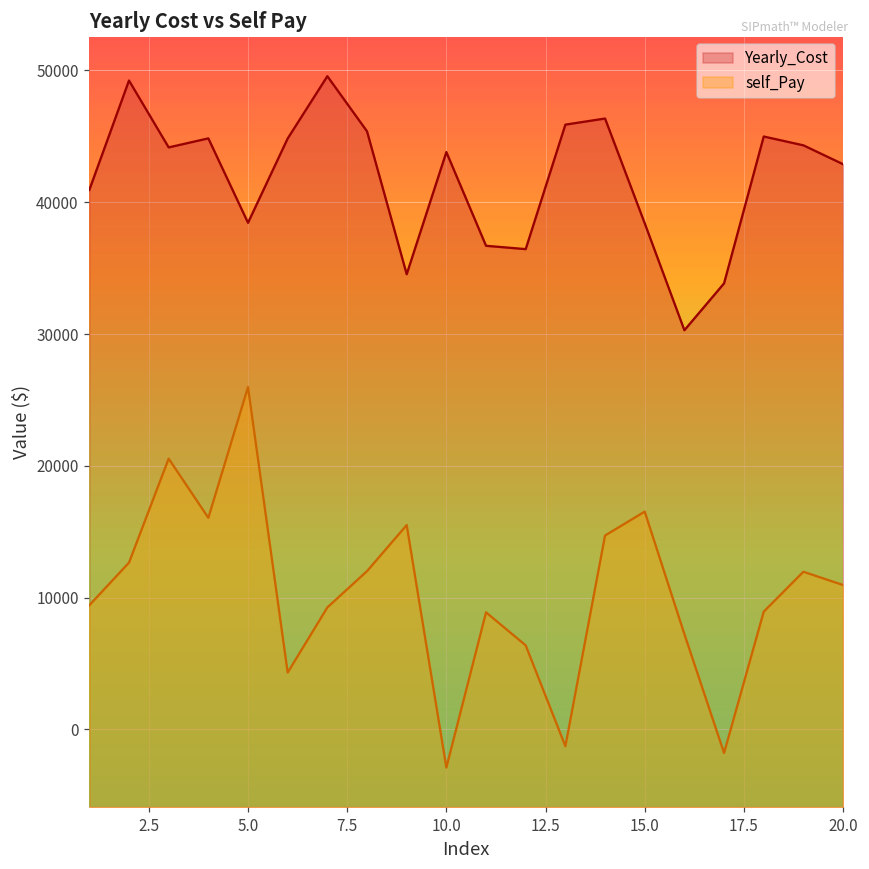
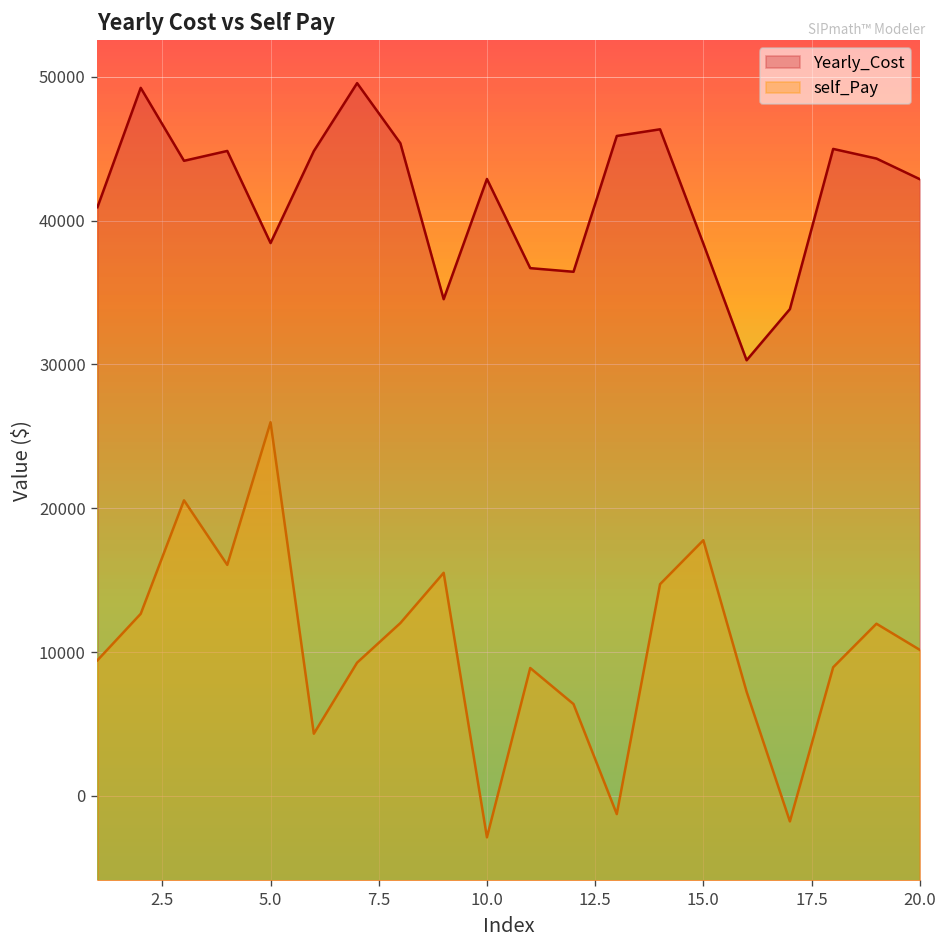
  {
    "Yearly_Cost": {
      "5.0": 38400,
-     "10.0": 43800,
+     "10.0": 42900,
      "15.0": 38400,
      "20.0": 42900
    },
    "self_Pay": {
      "5.0": 26000,
      "10.0": -2900,
-     "15.0": 16500,
-     "20.0": 11000
+     "15.0": 17800,
+     "20.0": 10200
    }
  }
